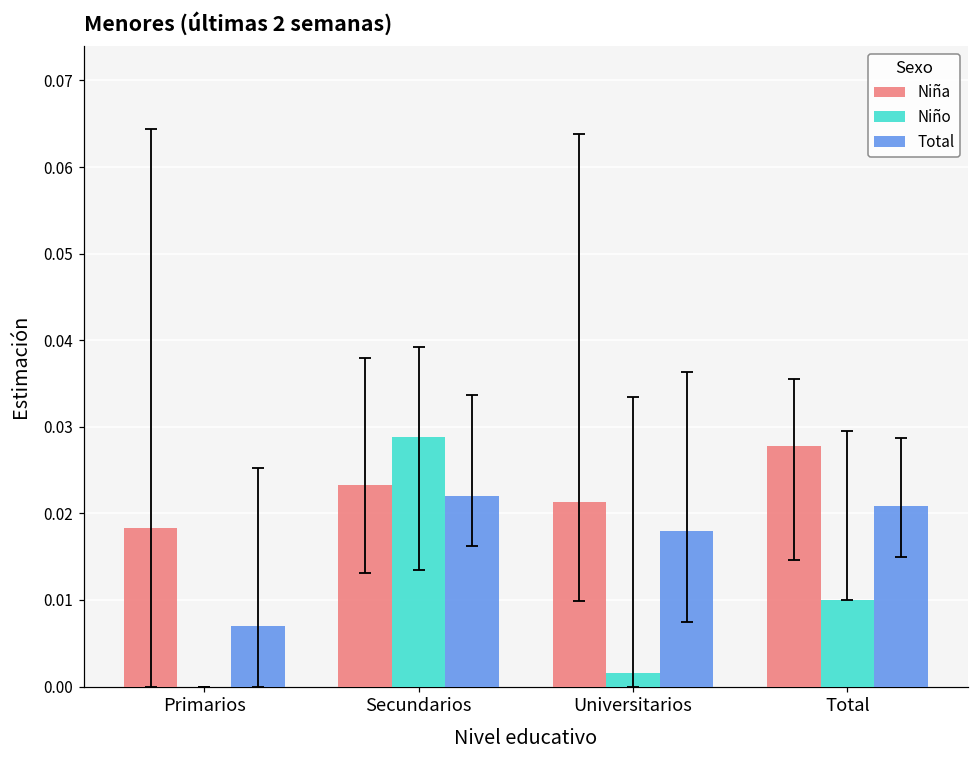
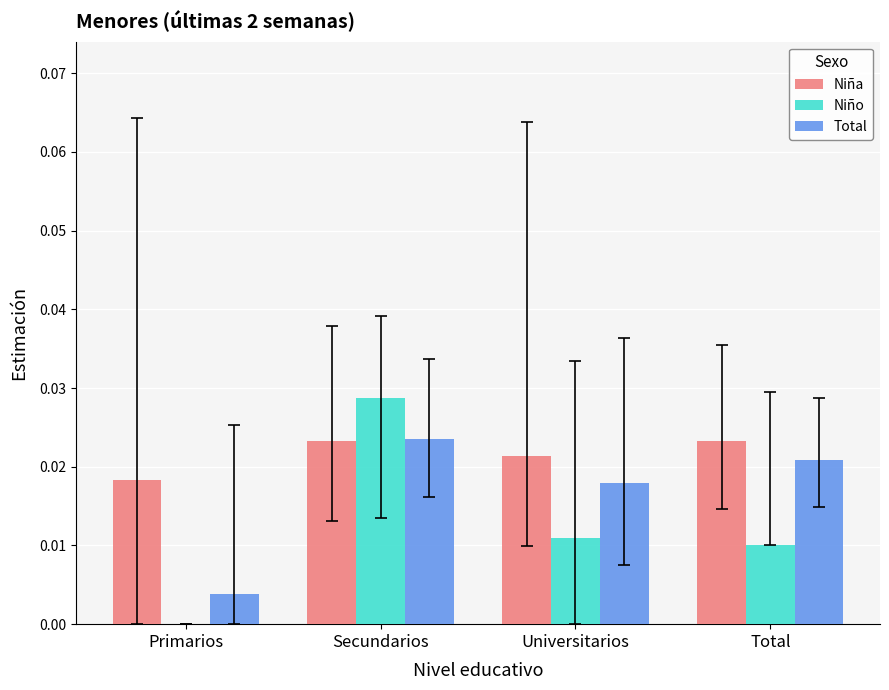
  {
    "Niña": {
      "Primarios": 0.018,
      "Secundarios": 0.023,
      "Universitarios": 0.021,
-     "Total": 0.028
+     "Total": 0.023
    },
    "Niño": {
      "Primarios": 0.000,
      "Secundarios": 0.029,
-     "Universitarios": 0.002,
+     "Universitarios": 0.011,
      "Total": 0.010
    },
    "Total": {
-     "Primarios": 0.007,
-     "Secundarios": 0.022,
+     "Primarios": 0.004,
+     "Secundarios": 0.024,
      "Universitarios": 0.018,
      "Total": 0.021
    }
  }
